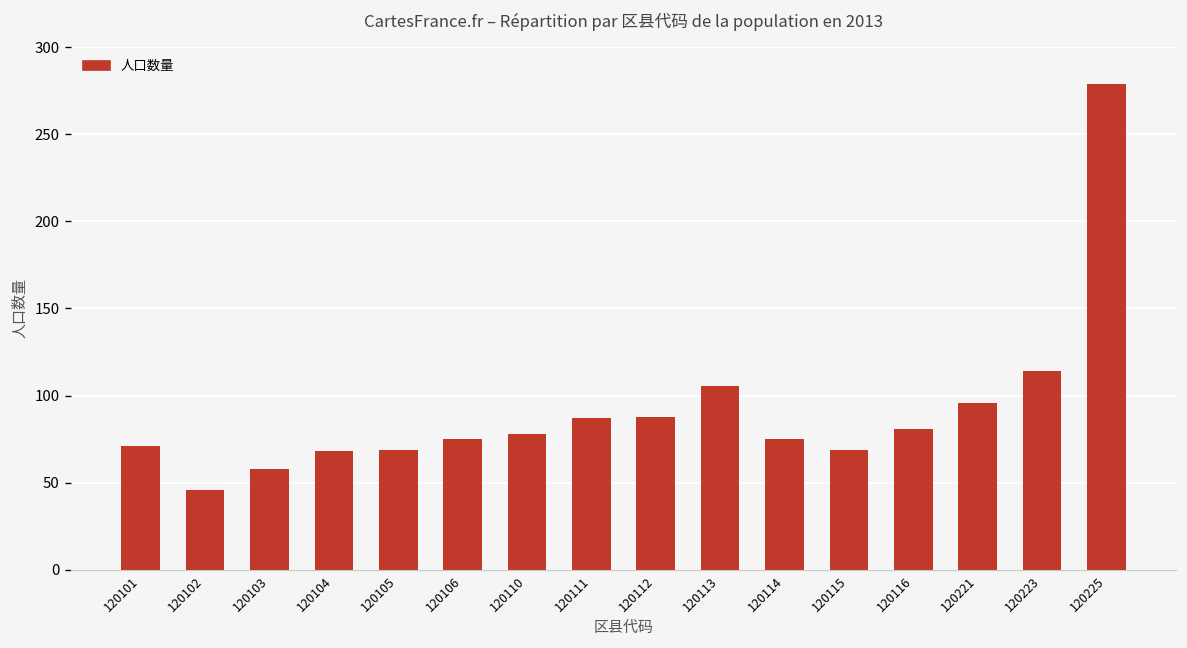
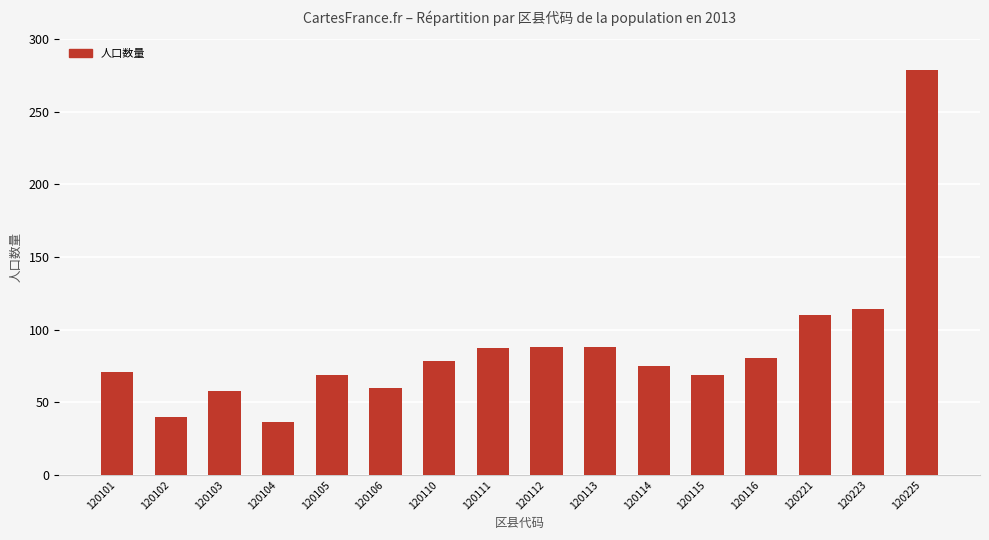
  {
    "120101": 71,
-   "120102": 46,
+   "120102": 40,
    "120103": 58,
-   "120104": 68,
+   "120104": 36,
    "120105": 69,
-   "120106": 75,
+   "120106": 60,
    "120110": 78,
    "120111": 87,
    "120112": 88,
-   "120113": 105,
+   "120113": 88,
    "120114": 75,
    "120115": 69,
    "120116": 81,
-   "120221": 96,
+   "120221": 110,
    "120223": 114,
    "120225": 279
  }
